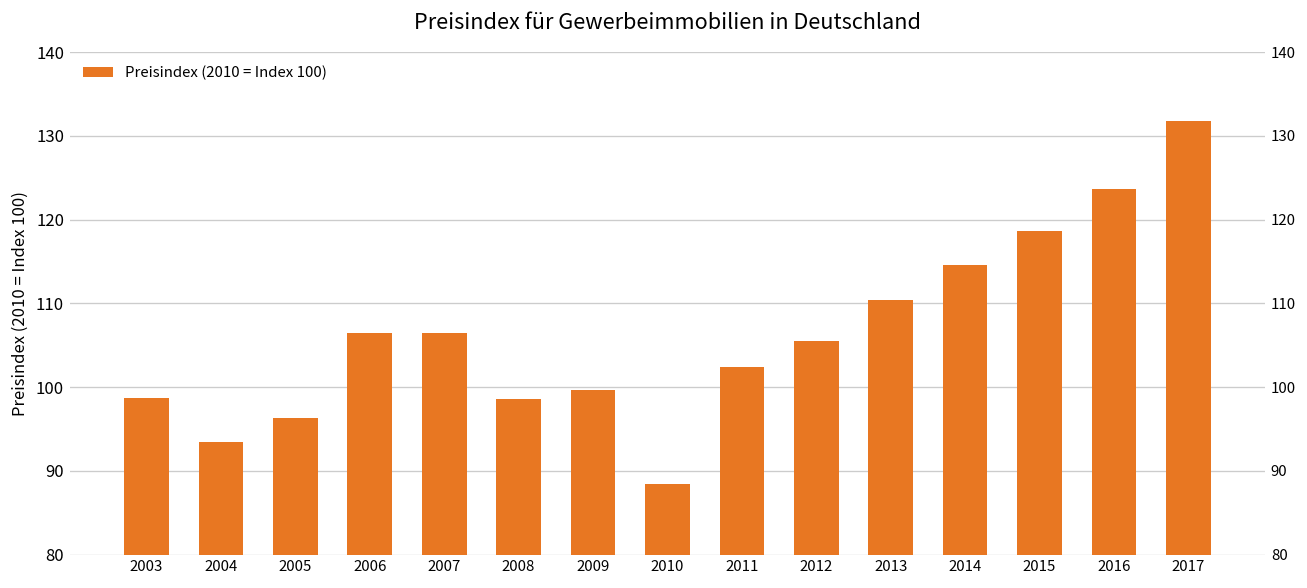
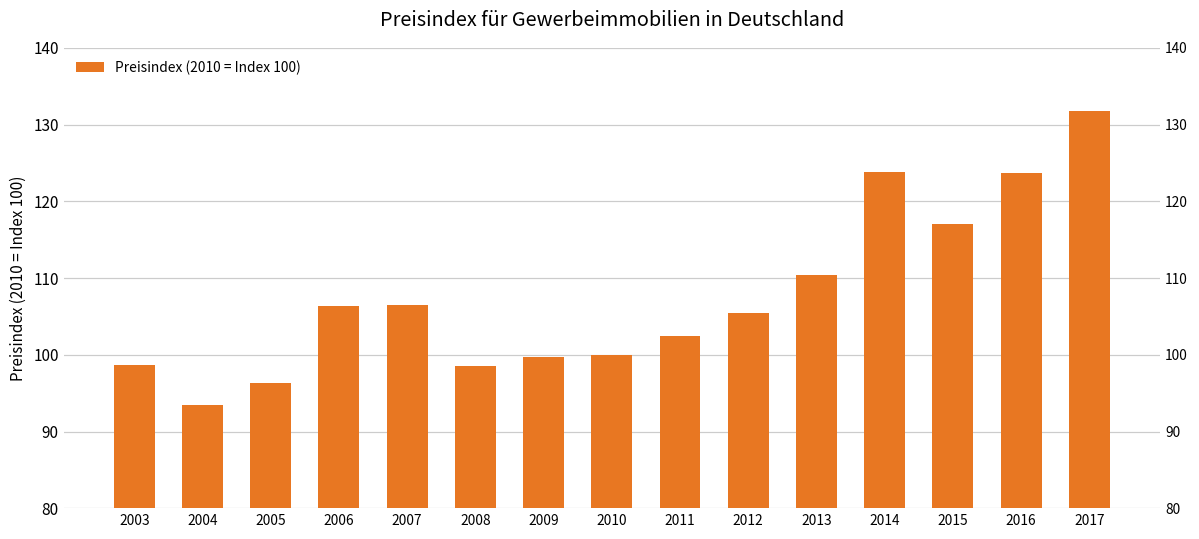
  {
    "2003": 99,
    "2004": 93,
    "2005": 96,
    "2006": 106,
    "2007": 107,
    "2008": 99,
    "2009": 100,
-   "2010": 88,
+   "2010": 100,
    "2011": 102,
    "2012": 106,
    "2013": 110,
-   "2014": 115,
-   "2015": 119,
+   "2014": 124,
+   "2015": 117,
    "2016": 124,
    "2017": 132
  }
